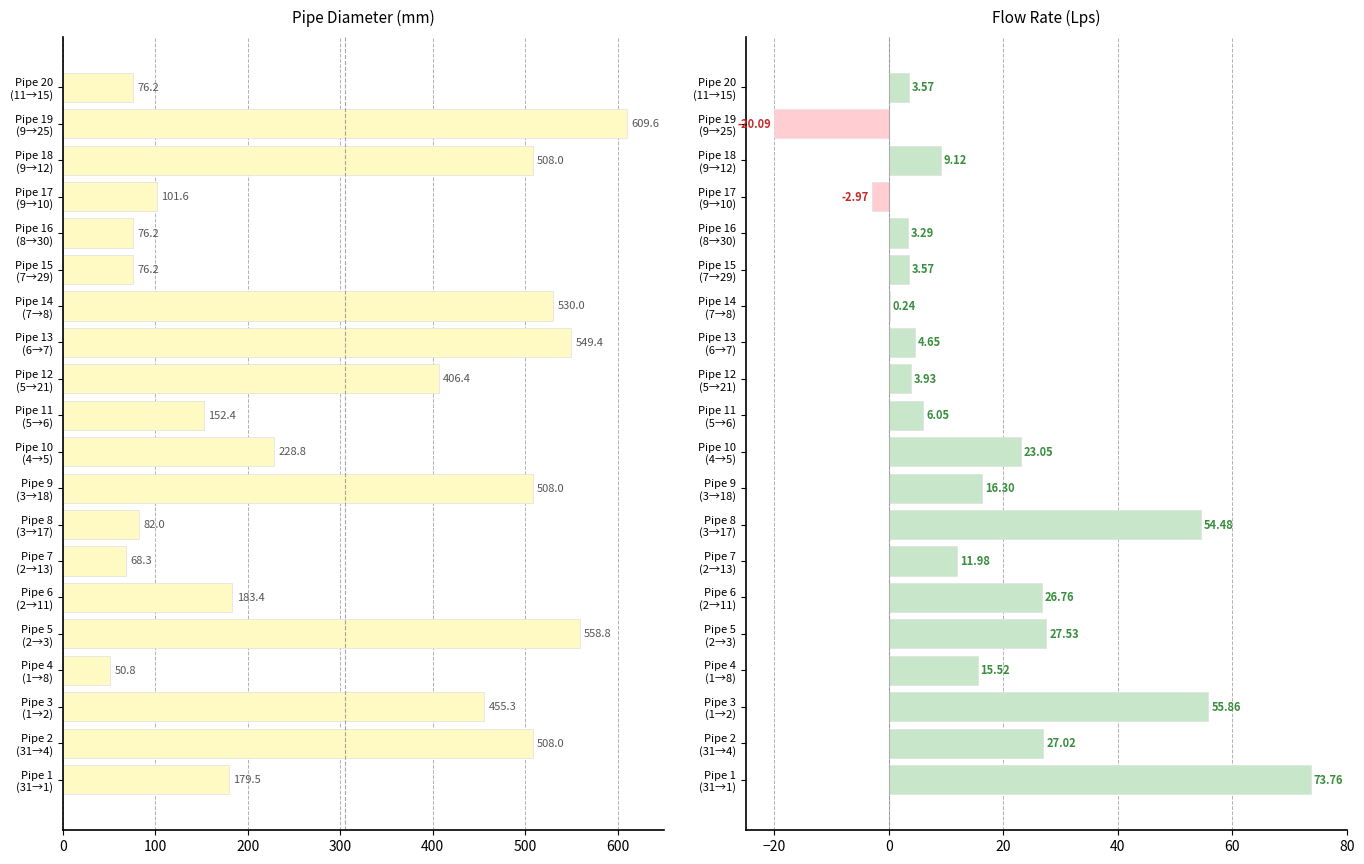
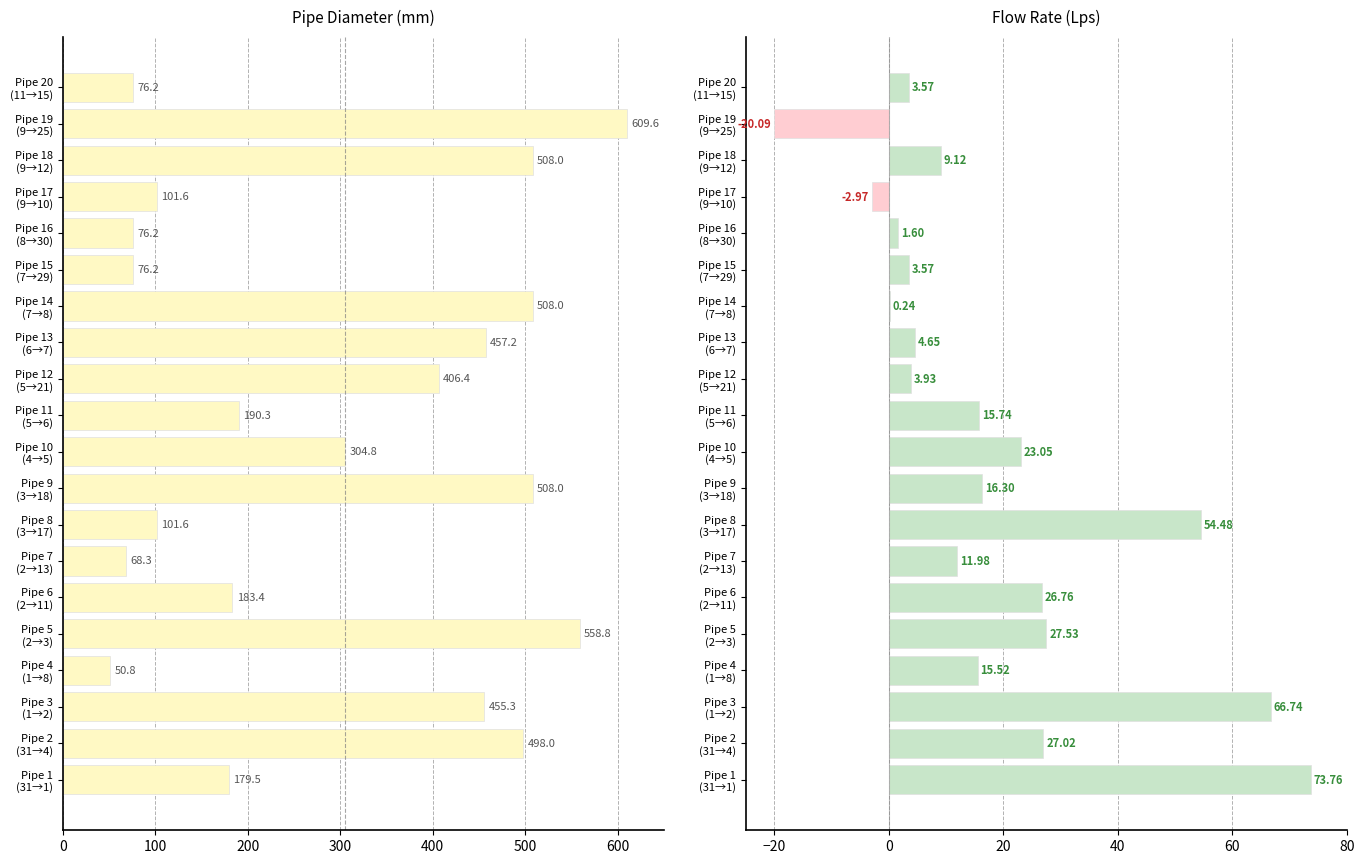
  {
    "Pipe Diameter (mm)": {
      "Pipe 20 (11→15)": 76.2,
      "Pipe 19 (9→25)": 609.6,
      "Pipe 18 (9→12)": 508.0,
      "Pipe 17 (9→10)": 101.6,
      "Pipe 16 (8→30)": 76.2,
      "Pipe 15 (7→29)": 76.2,
-     "Pipe 14 (7→8)": 530.0,
-     "Pipe 13 (6→7)": 549.4,
+     "Pipe 14 (7→8)": 508.0,
+     "Pipe 13 (6→7)": 457.2,
      "Pipe 12 (5→21)": 406.4,
-     "Pipe 11 (5→6)": 152.4,
-     "Pipe 10 (4→5)": 228.8,
+     "Pipe 11 (5→6)": 190.3,
+     "Pipe 10 (4→5)": 304.8,
      "Pipe 9 (3→18)": 508.0,
-     "Pipe 8 (3→17)": 82.0,
+     "Pipe 8 (3→17)": 101.6,
      "Pipe 7 (2→13)": 68.3,
      "Pipe 6 (2→11)": 183.4,
      "Pipe 5 (2→3)": 558.8,
      "Pipe 4 (1→8)": 50.8,
      "Pipe 3 (1→2)": 455.3,
-     "Pipe 2 (31→4)": 508.0,
+     "Pipe 2 (31→4)": 498.0,
      "Pipe 1 (31→1)": 179.5
    },
    "Flow Rate (Lps)": {
      "Pipe 20 (11→15)": 3.57,
      "Pipe 19 (9→25)": -20.09,
      "Pipe 18 (9→12)": 9.12,
      "Pipe 17 (9→10)": -2.97,
-     "Pipe 16 (8→30)": 3.29,
+     "Pipe 16 (8→30)": 1.60,
      "Pipe 15 (7→29)": 3.57,
      "Pipe 14 (7→8)": 0.24,
      "Pipe 13 (6→7)": 4.65,
      "Pipe 12 (5→21)": 3.93,
-     "Pipe 11 (5→6)": 6.05,
+     "Pipe 11 (5→6)": 15.74,
      "Pipe 10 (4→5)": 23.05,
      "Pipe 9 (3→18)": 16.30,
      "Pipe 8 (3→17)": 54.48,
      "Pipe 7 (2→13)": 11.98,
      "Pipe 6 (2→11)": 26.76,
      "Pipe 5 (2→3)": 27.53,
      "Pipe 4 (1→8)": 15.52,
-     "Pipe 3 (1→2)": 55.86,
+     "Pipe 3 (1→2)": 66.74,
      "Pipe 2 (31→4)": 27.02,
      "Pipe 1 (31→1)": 73.76
    }
  }
